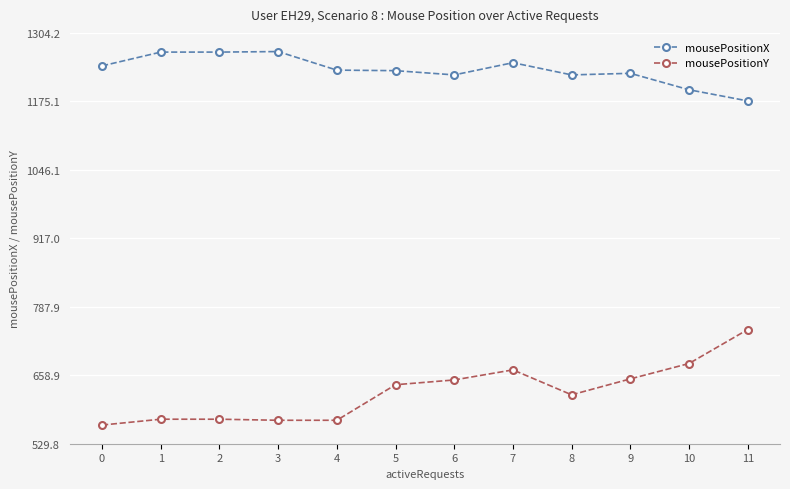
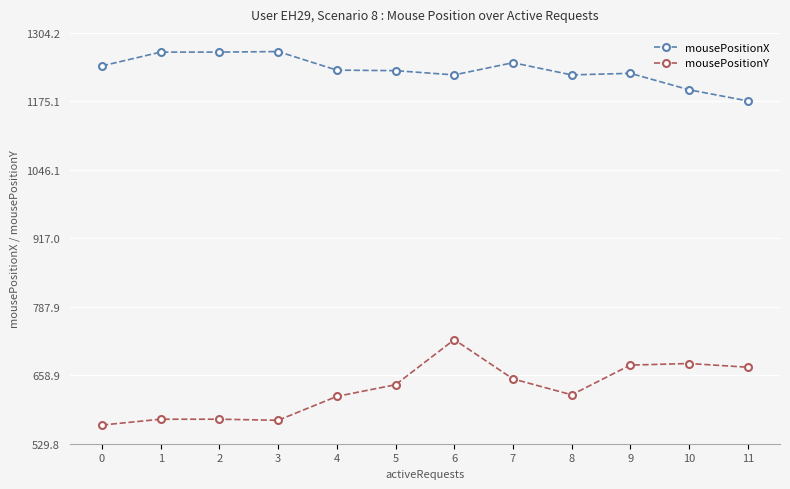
  {
    "mousePositionX": {
      "0": 1240,
      "1": 1270,
      "2": 1270,
      "3": 1270,
      "4": 1230,
      "5": 1230,
      "6": 1230,
      "7": 1250,
      "8": 1230,
      "9": 1230,
      "10": 1200,
      "11": 1180
    },
    "mousePositionY": {
      "0": 570,
      "1": 580,
      "2": 580,
      "3": 570,
-     "4": 570,
+     "4": 620,
      "5": 640,
-     "6": 650,
-     "7": 670,
+     "6": 730,
+     "7": 650,
      "8": 620,
-     "9": 650,
+     "9": 680,
      "10": 680,
-     "11": 750
+     "11": 670
    }
  }
